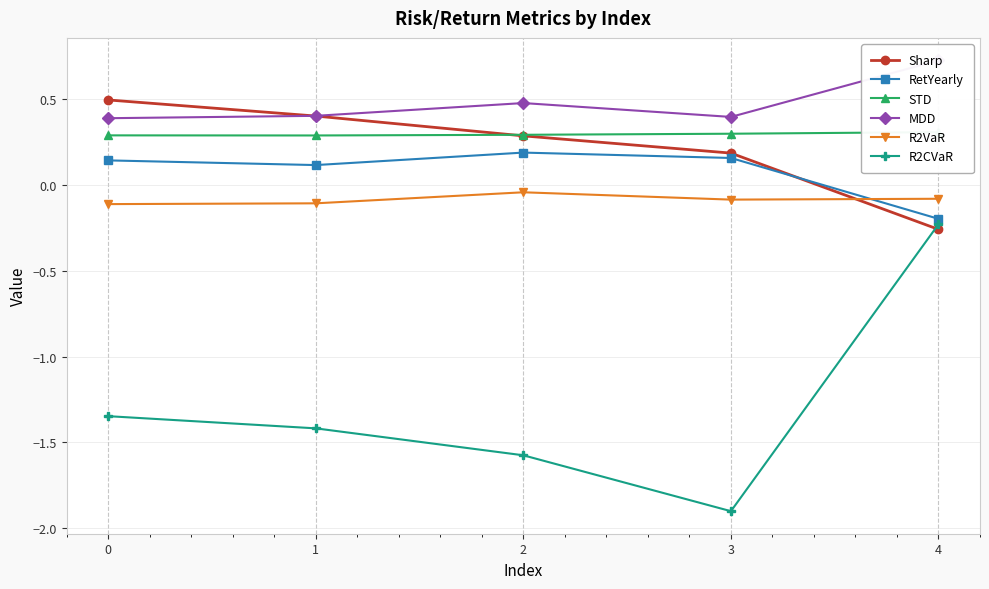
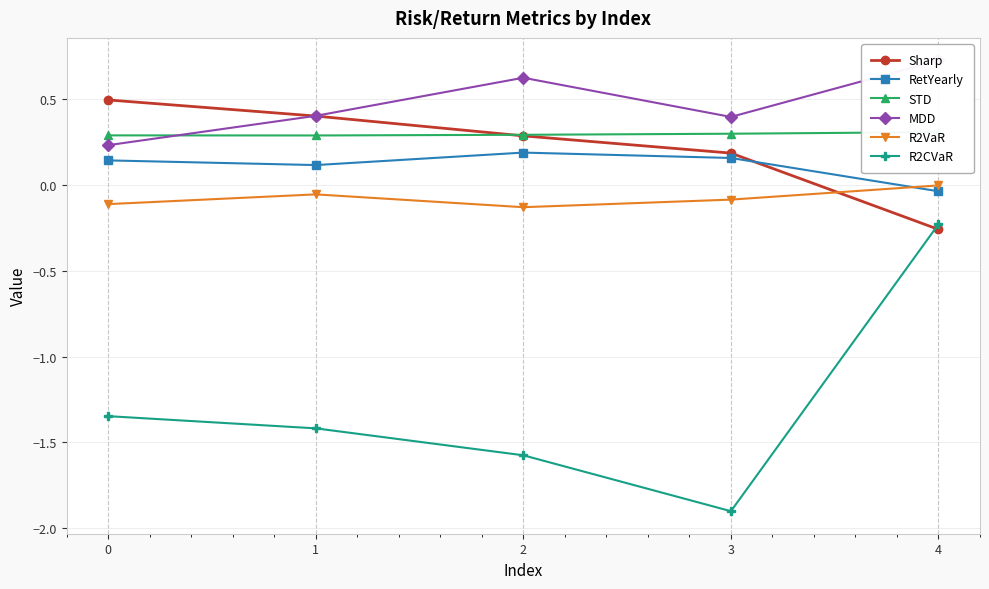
  {
    "Sharp": {
      "0": 0.49,
      "3": 0.19,
      "4": -0.26
    },
    "RetYearly": {
      "0": 0.14,
      "1": 0.12,
      "2": 0.19,
      "3": 0.16,
-     "4": -0.20
+     "4": -0.04
    },
    "MDD": {
-     "0": 0.39,
-     "2": 0.48,
+     "0": 0.23,
+     "2": 0.62,
      "3": 0.40
    },
    "R2VaR": {
      "0": -0.11,
-     "1": -0.11,
-     "2": -0.04,
+     "1": -0.06,
+     "2": -0.13,
      "3": -0.09,
-     "4": -0.08
+     "4": 0.00
    }
  }
